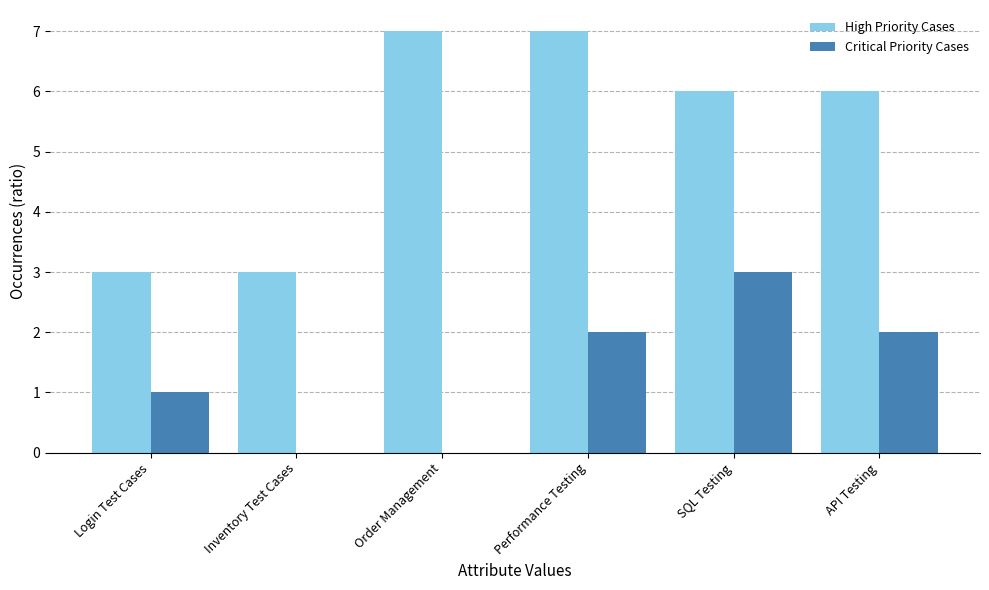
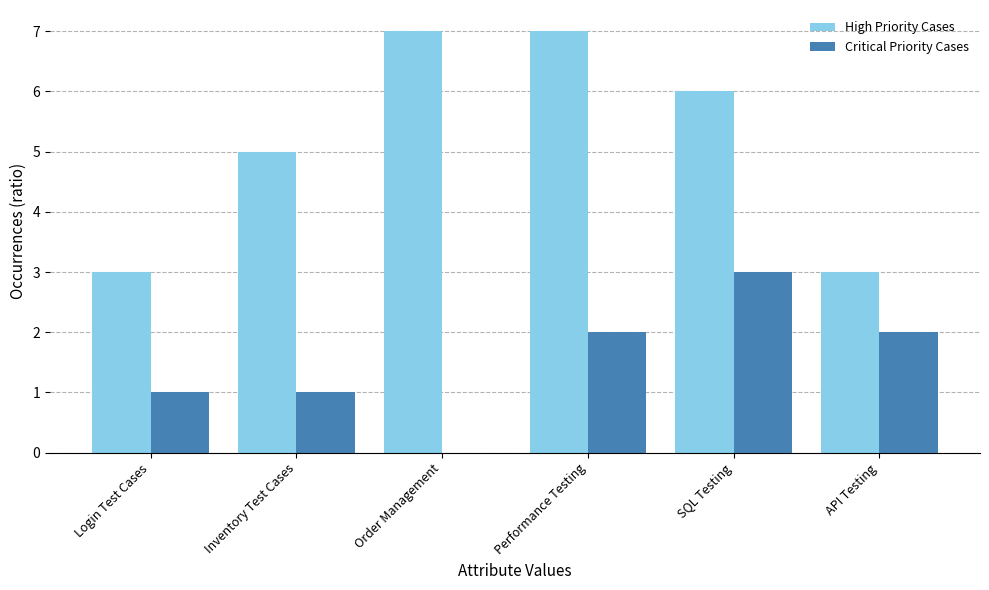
  {
    "High Priority Cases": {
      "Login Test Cases": 3,
-     "Inventory Test Cases": 3,
+     "Inventory Test Cases": 5,
      "Order Management": 7,
      "Performance Testing": 7,
      "SQL Testing": 6,
-     "API Testing": 6
+     "API Testing": 3
    },
    "Critical Priority Cases": {
      "Login Test Cases": 1,
-     "Inventory Test Cases": 0,
+     "Inventory Test Cases": 1,
      "Order Management": 0,
      "Performance Testing": 2,
      "SQL Testing": 3,
      "API Testing": 2
    }
  }
